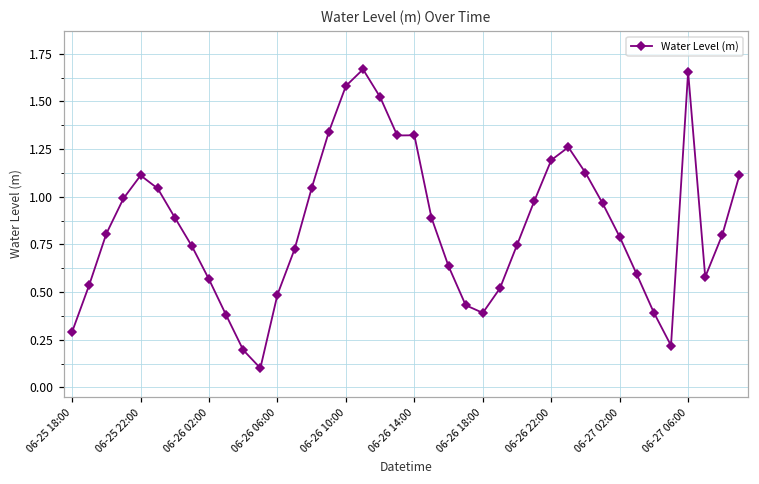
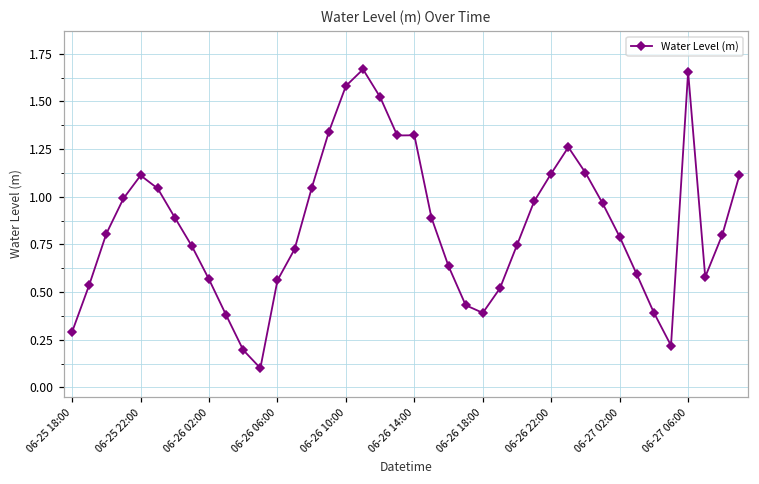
  {
    "06-25 18:00": 0.29,
    "06-25 22:00": 1.11,
    "06-26 02:00": 0.57,
-   "06-26 06:00": 0.49,
+   "06-26 06:00": 0.56,
    "06-26 10:00": 1.58,
    "06-26 14:00": 1.32,
    "06-26 18:00": 0.39,
-   "06-26 22:00": 1.19,
+   "06-26 22:00": 1.12,
    "06-27 02:00": 0.79,
    "06-27 06:00": 1.66
  }
